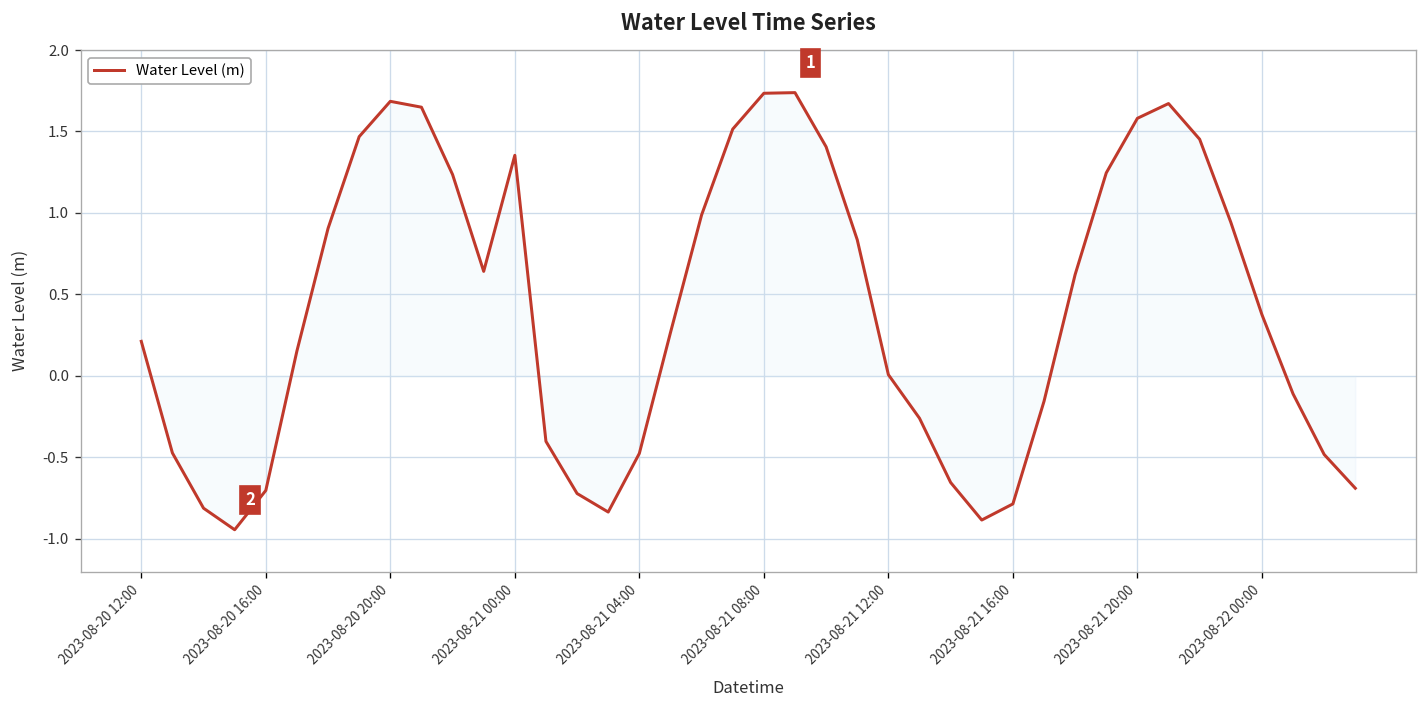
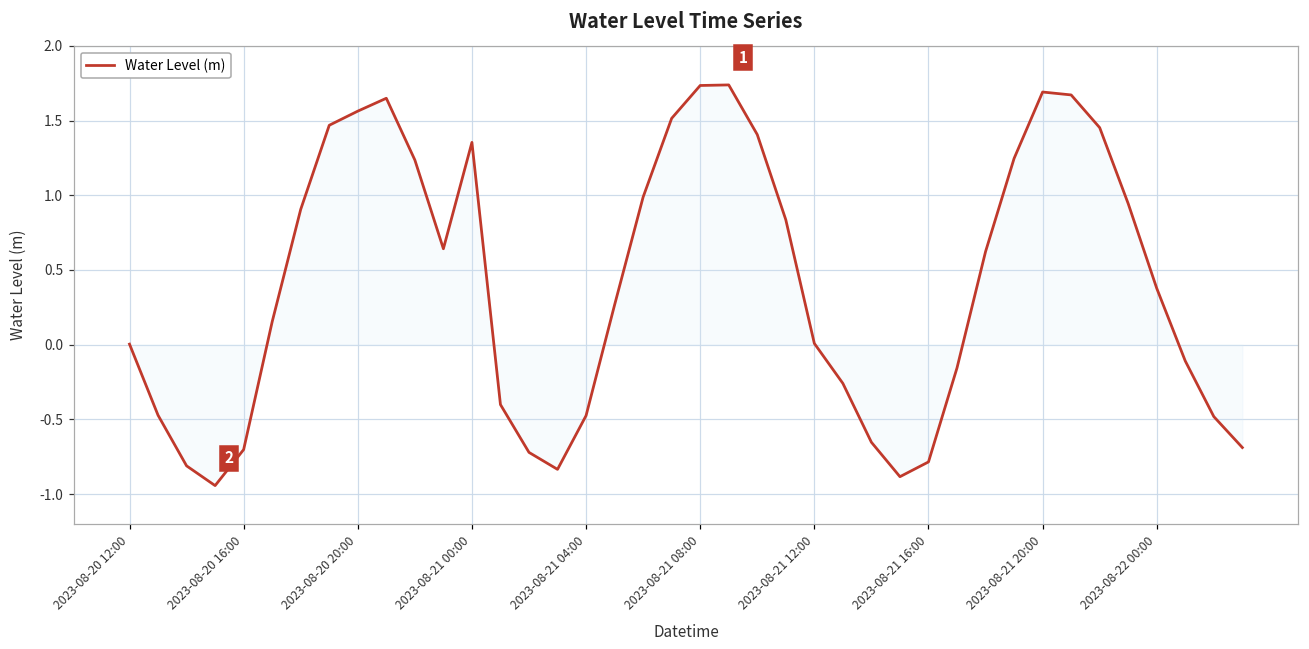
  {
    "Water Level (m)": {
-     "2023-08-20 12:00": 0.21,
-     "2023-08-20 20:00": 1.69,
+     "2023-08-20 12:00": 0.00,
+     "2023-08-20 20:00": 1.56,
      "2023-08-21 04:00": -0.48,
      "2023-08-21 16:00": -0.78,
-     "2023-08-21 20:00": 1.58
+     "2023-08-21 20:00": 1.69
    }
  }
